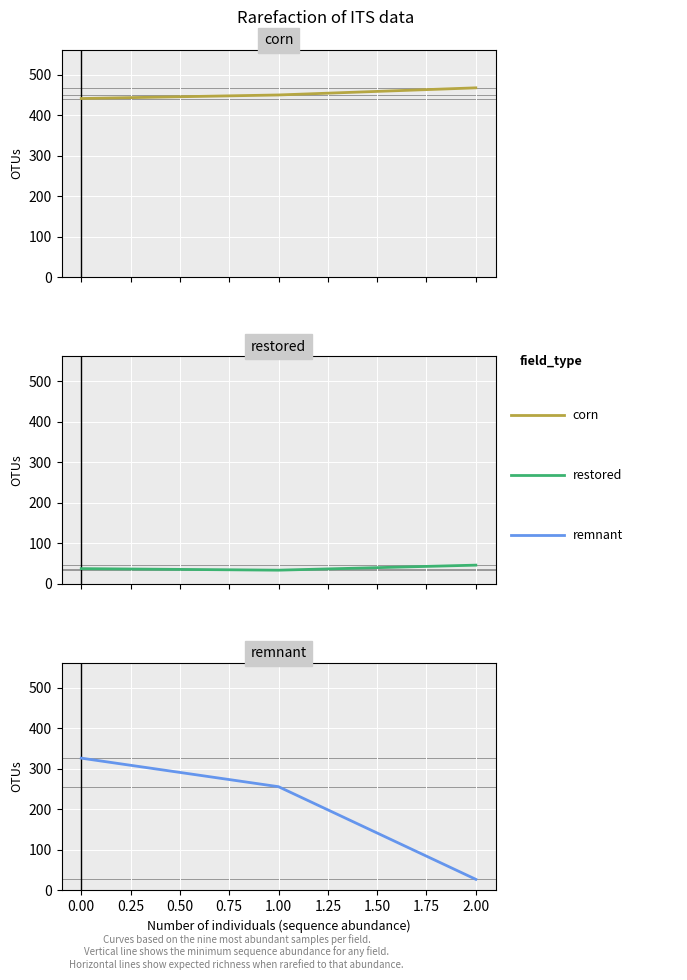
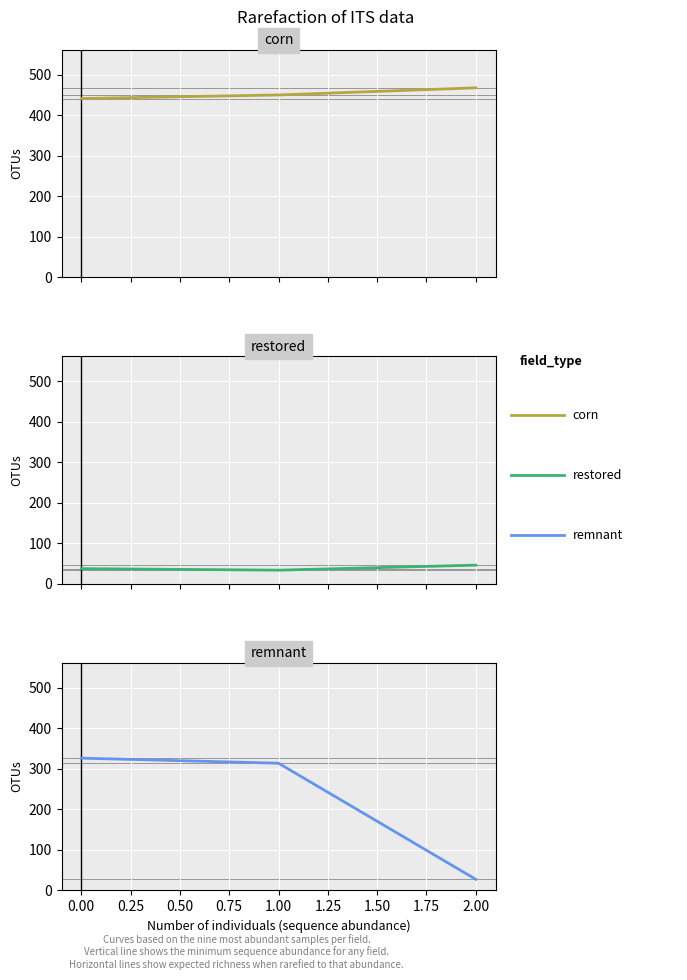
  {
    "remnant": {
      "0.00": 330,
-     "1.00": 260,
+     "1.00": 310,
      "2.00": 30
    }
  }
